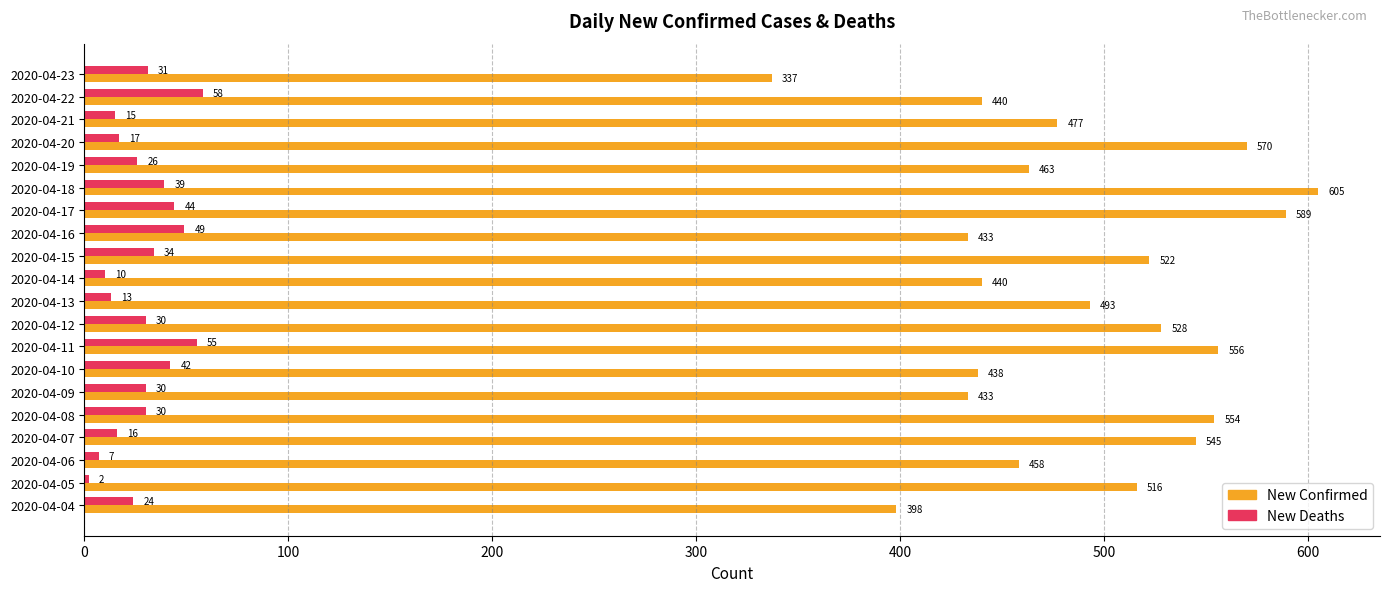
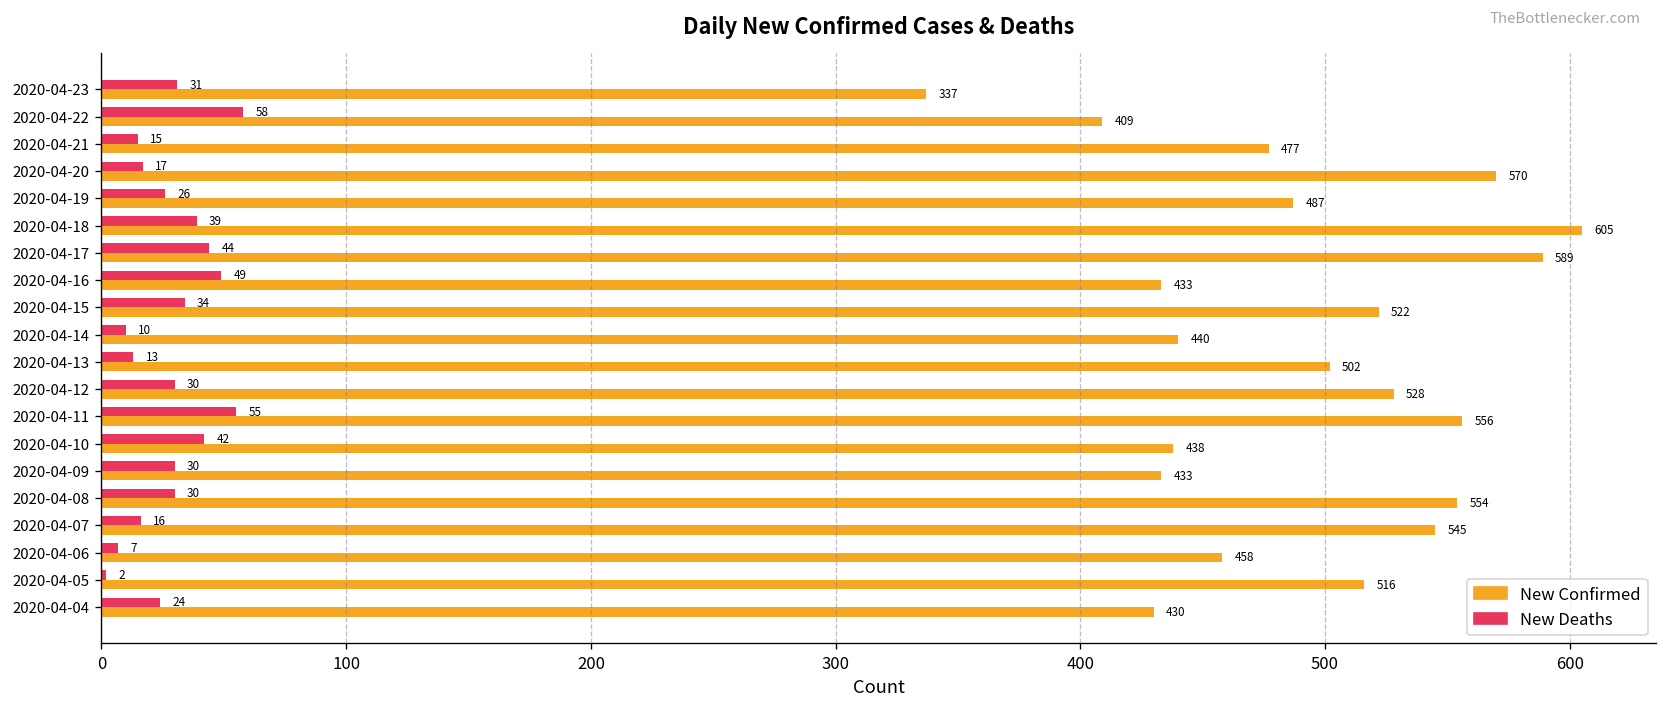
  {
    "New Confirmed": {
      "2020-04-23": 337,
-     "2020-04-22": 440,
+     "2020-04-22": 409,
      "2020-04-21": 477,
      "2020-04-20": 570,
-     "2020-04-19": 463,
+     "2020-04-19": 487,
      "2020-04-18": 605,
      "2020-04-17": 589,
      "2020-04-16": 433,
      "2020-04-15": 522,
      "2020-04-14": 440,
-     "2020-04-13": 493,
+     "2020-04-13": 502,
      "2020-04-12": 528,
      "2020-04-11": 556,
      "2020-04-10": 438,
      "2020-04-09": 433,
      "2020-04-08": 554,
      "2020-04-07": 545,
      "2020-04-06": 458,
      "2020-04-05": 516,
-     "2020-04-04": 398
+     "2020-04-04": 430
    },
    "New Deaths": {
      "2020-04-23": 31,
      "2020-04-22": 58,
      "2020-04-21": 15,
      "2020-04-20": 17,
      "2020-04-19": 26,
      "2020-04-18": 39,
      "2020-04-17": 44,
      "2020-04-16": 49,
      "2020-04-15": 34,
      "2020-04-14": 10,
      "2020-04-13": 13,
      "2020-04-12": 30,
      "2020-04-11": 55,
      "2020-04-10": 42,
      "2020-04-09": 30,
      "2020-04-08": 30,
      "2020-04-07": 16,
      "2020-04-06": 7,
      "2020-04-05": 2,
      "2020-04-04": 24
    }
  }
